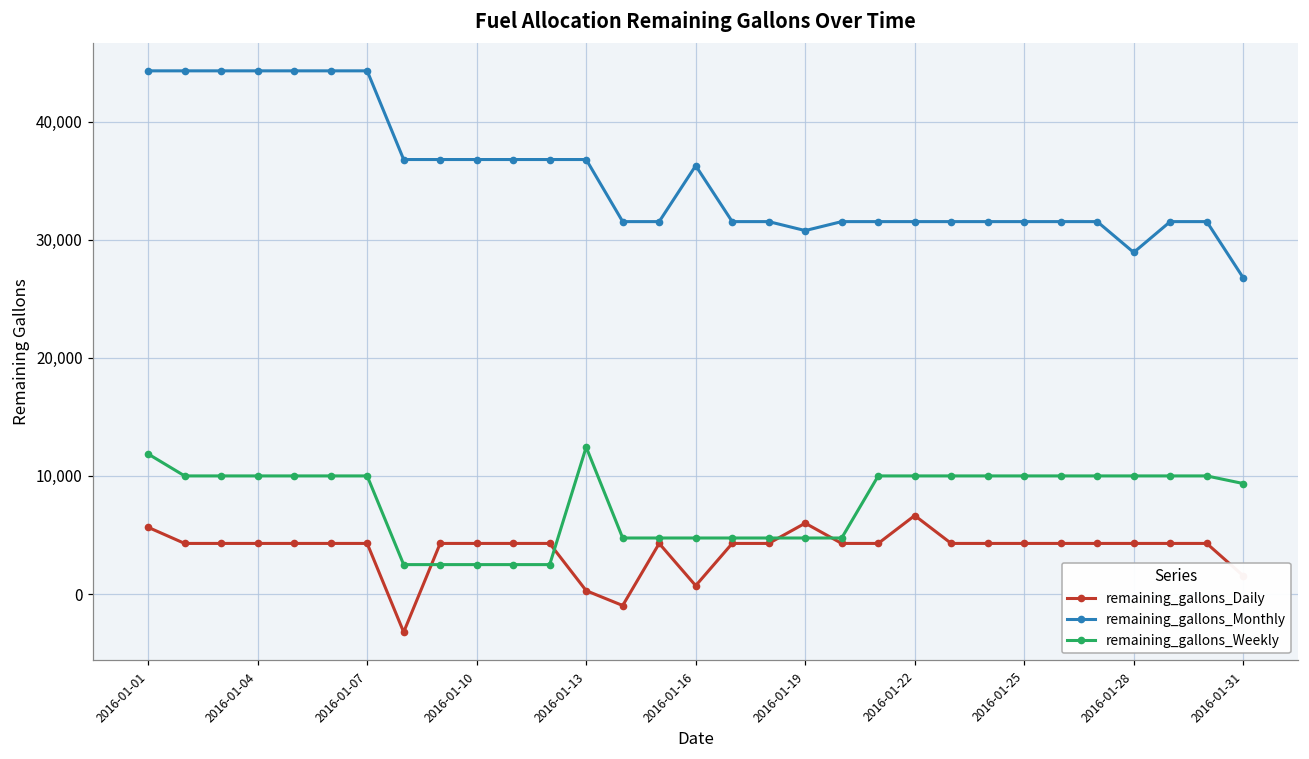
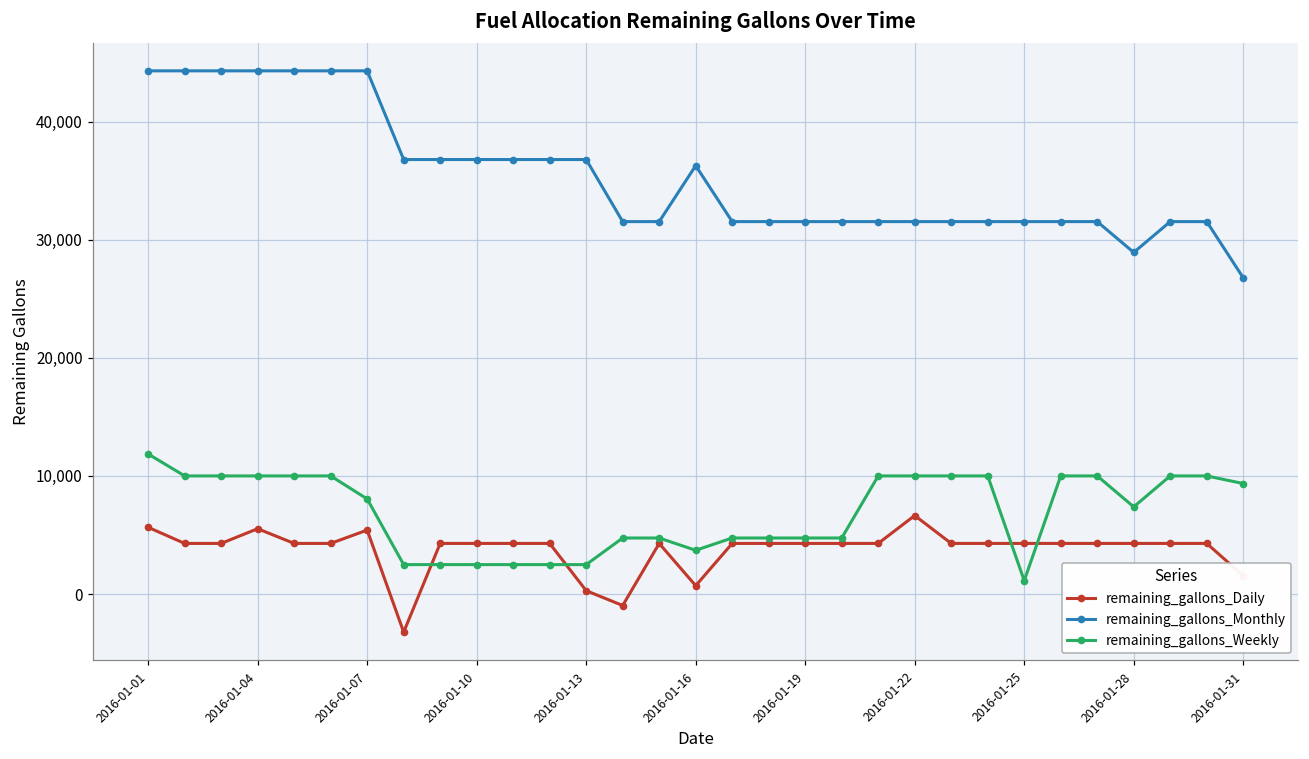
  {
    "remaining_gallons_Daily": {
      "2016-01-01": "5,700",
-     "2016-01-04": "4,300",
-     "2016-01-07": "4,300",
+     "2016-01-04": "5,500",
+     "2016-01-07": "5,400",
      "2016-01-10": "4,300",
      "2016-01-13": "300",
      "2016-01-16": "700",
-     "2016-01-19": "6,000",
+     "2016-01-19": "4,300",
      "2016-01-22": "6,600",
      "2016-01-25": "4,300",
      "2016-01-28": "4,300"
    },
    "remaining_gallons_Monthly": {
      "2016-01-01": "44,300",
      "2016-01-04": "44,300",
      "2016-01-07": "44,300",
      "2016-01-10": "36,800",
      "2016-01-13": "36,800",
      "2016-01-16": "36,300",
-     "2016-01-19": "30,800",
+     "2016-01-19": "31,500",
      "2016-01-22": "31,500",
      "2016-01-25": "31,500",
      "2016-01-28": "28,900",
      "2016-01-31": "26,800"
    },
    "remaining_gallons_Weekly": {
      "2016-01-01": "11,900",
      "2016-01-04": "10,000",
-     "2016-01-07": "10,000",
+     "2016-01-07": "8,100",
      "2016-01-10": "2,500",
-     "2016-01-13": "12,400",
-     "2016-01-16": "4,700",
+     "2016-01-13": "2,500",
+     "2016-01-16": "3,700",
      "2016-01-19": "4,700",
      "2016-01-22": "10,000",
-     "2016-01-25": "10,000",
-     "2016-01-28": "10,000",
+     "2016-01-25": "1,100",
+     "2016-01-28": "7,400",
      "2016-01-31": "9,400"
    }
  }
